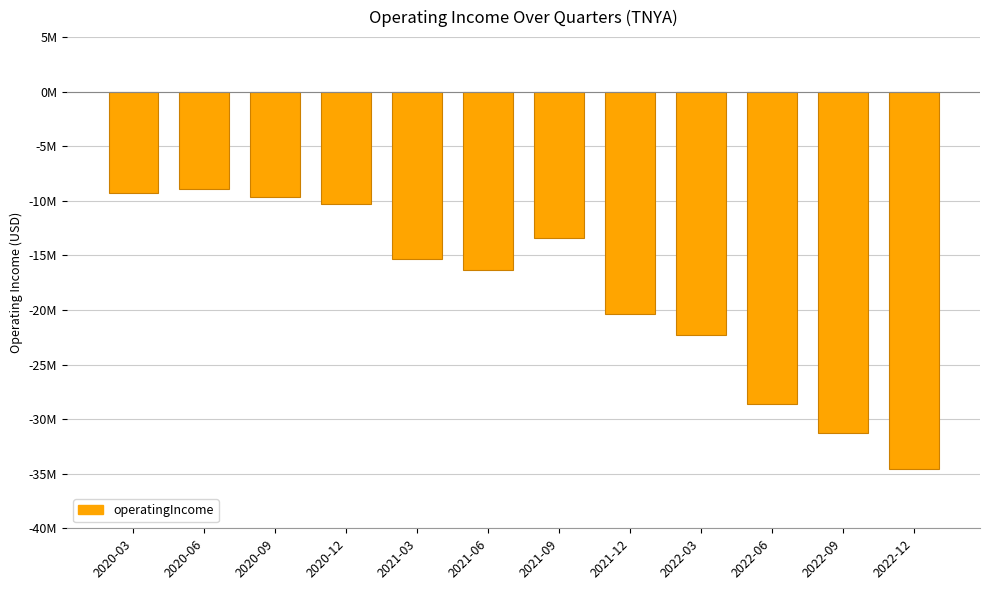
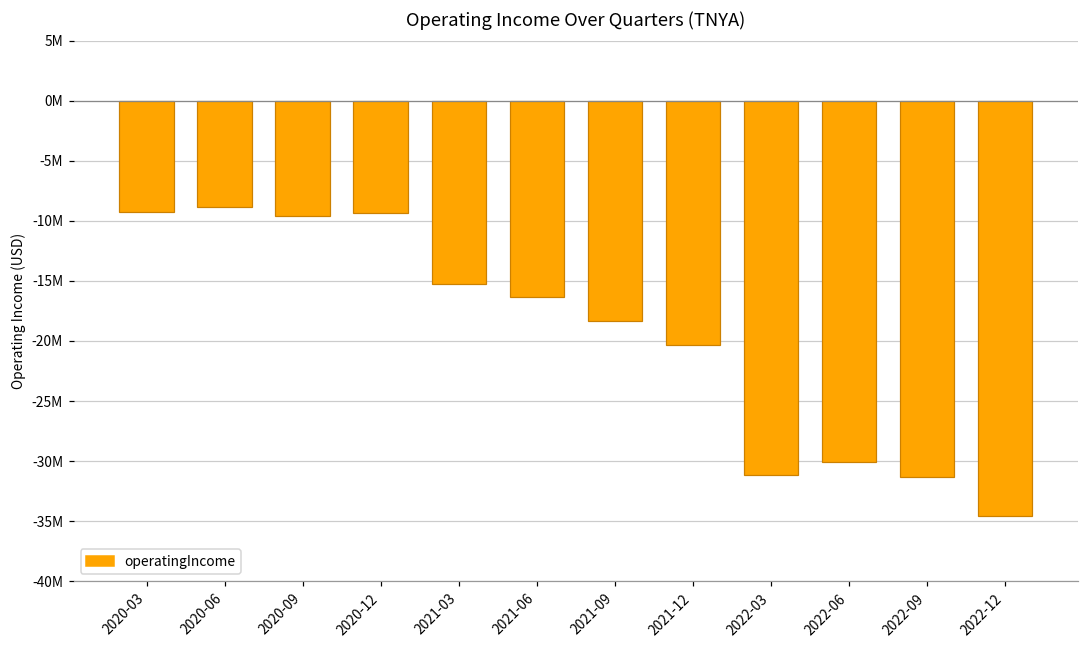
  {
    "2020-03": -9300000,
    "2020-06": -8900000,
    "2020-09": -9600000,
-   "2020-12": -10300000,
+   "2020-12": -9300000,
    "2021-03": -15300000,
    "2021-06": -16400000,
-   "2021-09": -13400000,
+   "2021-09": -18300000,
    "2021-12": -20400000,
-   "2022-03": -22300000,
-   "2022-06": -28600000,
+   "2022-03": -31200000,
+   "2022-06": -30000000,
    "2022-09": -31300000,
    "2022-12": -34600000
  }
